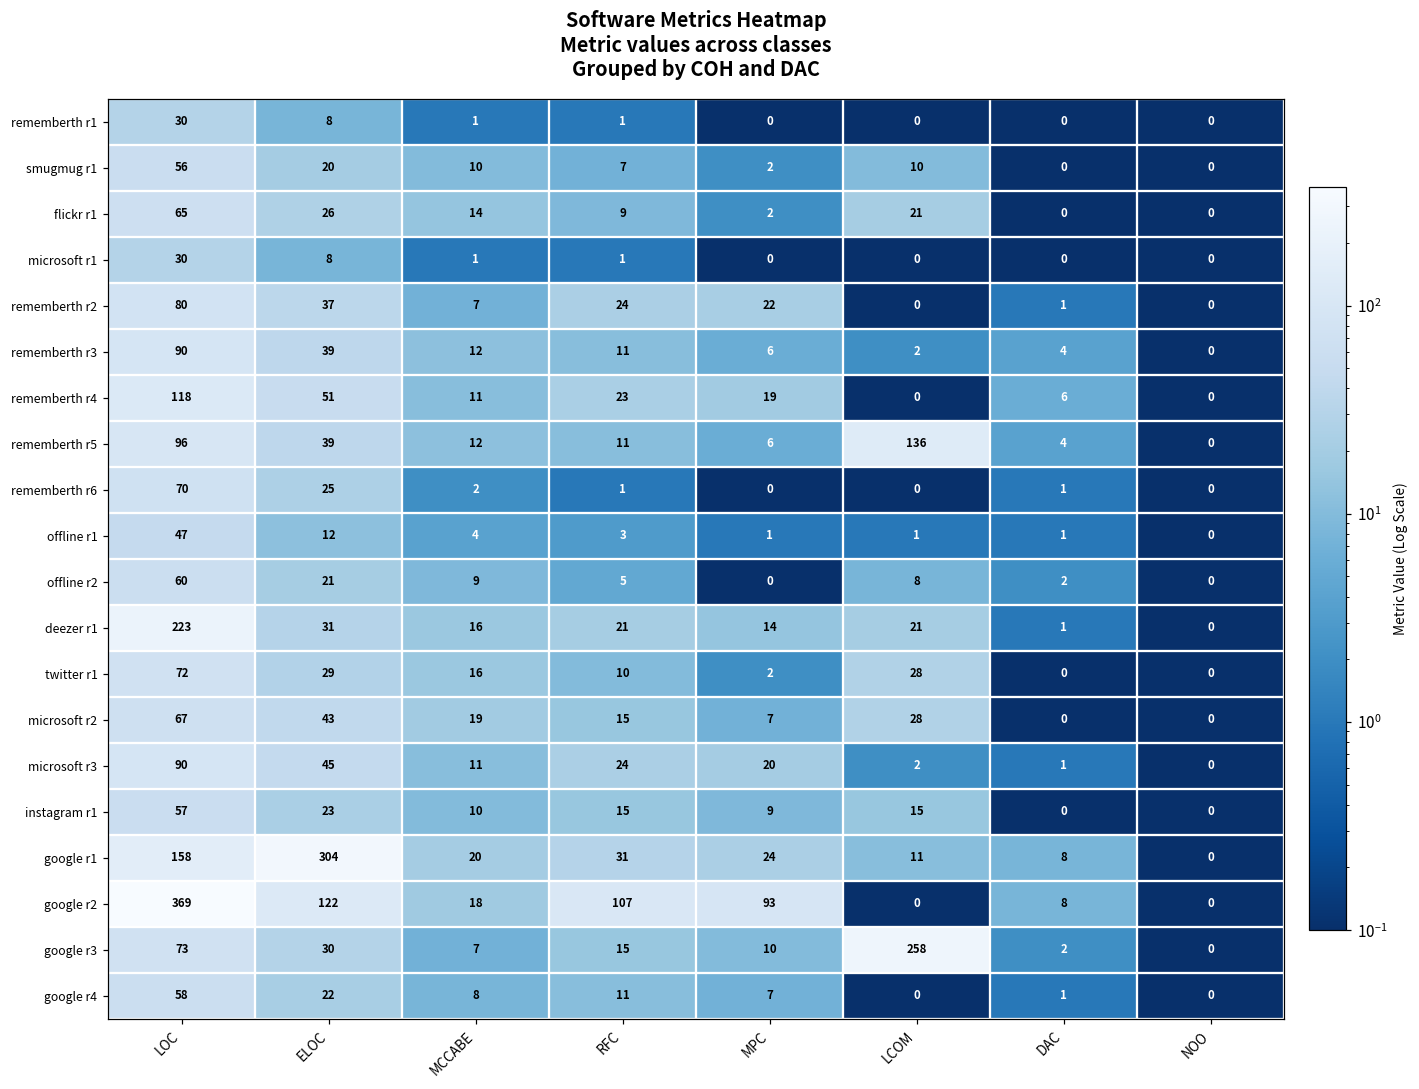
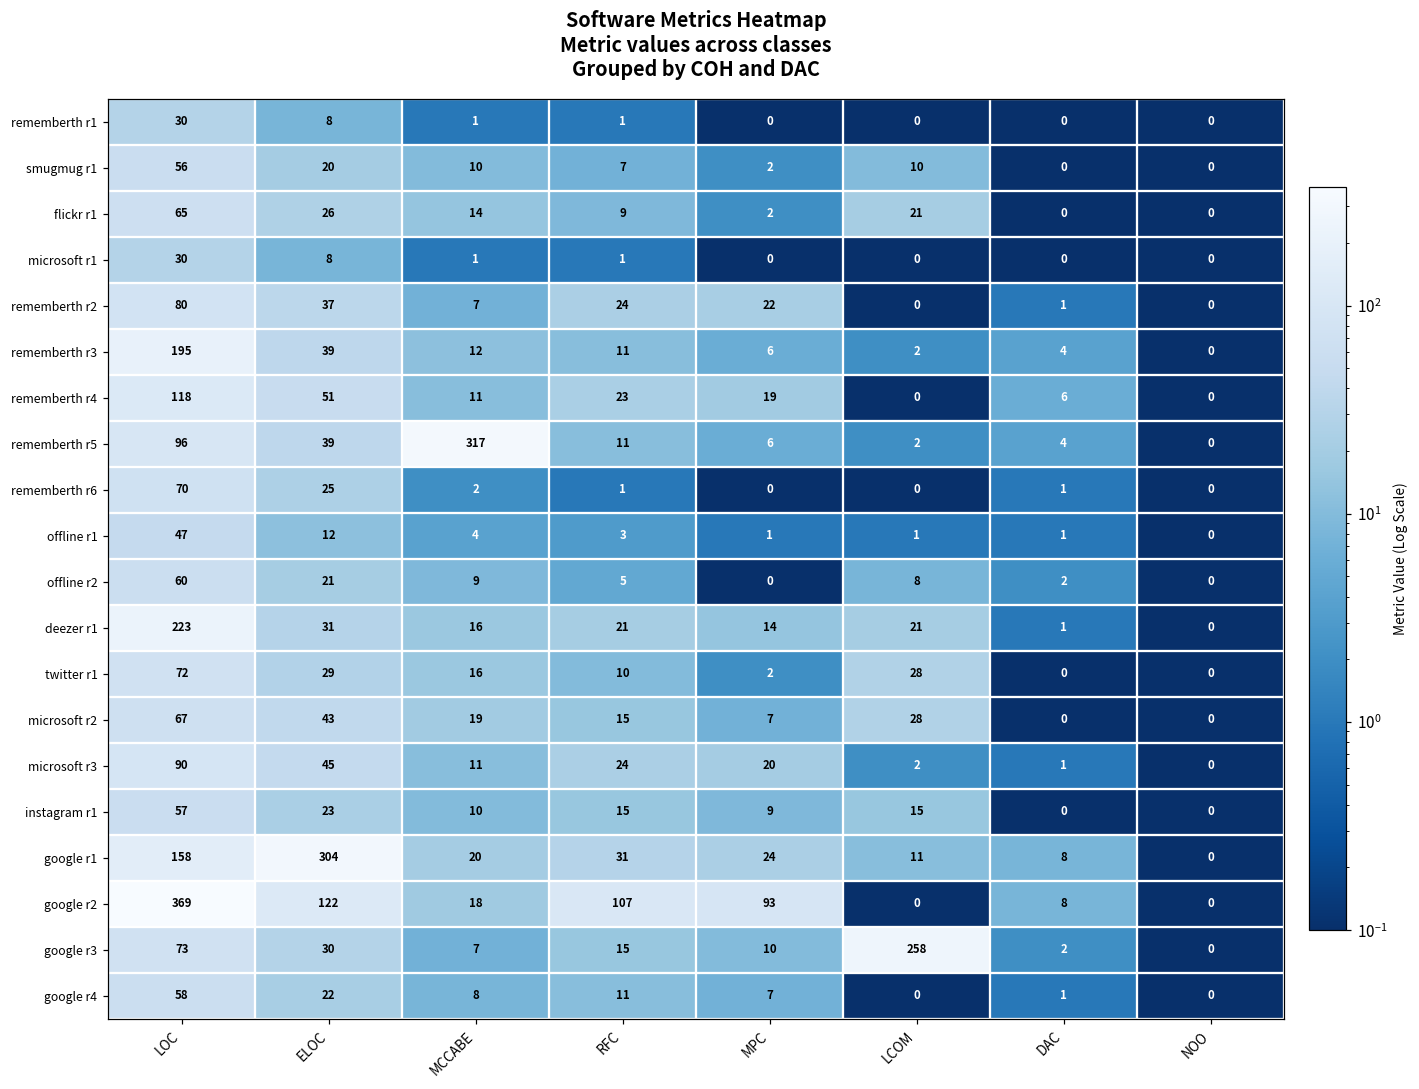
  {
    "rememberth r1": {
      "LOC": 30,
      "ELOC": 8,
      "MCCABE": 1,
      "RFC": 1,
      "MPC": 0,
      "LCOM": 0,
      "DAC": 0,
      "NOO": 0
    },
    "smugmug r1": {
      "LOC": 56,
      "ELOC": 20,
      "MCCABE": 10,
      "RFC": 7,
      "MPC": 2,
      "LCOM": 10,
      "DAC": 0,
      "NOO": 0
    },
    "flickr r1": {
      "LOC": 65,
      "ELOC": 26,
      "MCCABE": 14,
      "RFC": 9,
      "MPC": 2,
      "LCOM": 21,
      "DAC": 0,
      "NOO": 0
    },
    "microsoft r1": {
      "LOC": 30,
      "ELOC": 8,
      "MCCABE": 1,
      "RFC": 1,
      "MPC": 0,
      "LCOM": 0,
      "DAC": 0,
      "NOO": 0
    },
    "rememberth r2": {
      "LOC": 80,
      "ELOC": 37,
      "MCCABE": 7,
      "RFC": 24,
      "MPC": 22,
      "LCOM": 0,
      "DAC": 1,
      "NOO": 0
    },
    "rememberth r3": {
-     "LOC": 90,
+     "LOC": 195,
      "ELOC": 39,
      "MCCABE": 12,
      "RFC": 11,
      "MPC": 6,
      "LCOM": 2,
      "DAC": 4,
      "NOO": 0
    },
    "rememberth r4": {
      "LOC": 118,
      "ELOC": 51,
      "MCCABE": 11,
      "RFC": 23,
      "MPC": 19,
      "LCOM": 0,
      "DAC": 6,
      "NOO": 0
    },
    "rememberth r5": {
      "LOC": 96,
      "ELOC": 39,
-     "MCCABE": 12,
+     "MCCABE": 317,
      "RFC": 11,
      "MPC": 6,
-     "LCOM": 136,
+     "LCOM": 2,
      "DAC": 4,
      "NOO": 0
    },
    "rememberth r6": {
      "LOC": 70,
      "ELOC": 25,
      "MCCABE": 2,
      "RFC": 1,
      "MPC": 0,
      "LCOM": 0,
      "DAC": 1,
      "NOO": 0
    },
    "offline r1": {
      "LOC": 47,
      "ELOC": 12,
      "MCCABE": 4,
      "RFC": 3,
      "MPC": 1,
      "LCOM": 1,
      "DAC": 1,
      "NOO": 0
    },
    "offline r2": {
      "LOC": 60,
      "ELOC": 21,
      "MCCABE": 9,
      "RFC": 5,
      "MPC": 0,
      "LCOM": 8,
      "DAC": 2,
      "NOO": 0
    },
    "deezer r1": {
      "LOC": 223,
      "ELOC": 31,
      "MCCABE": 16,
      "RFC": 21,
      "MPC": 14,
      "LCOM": 21,
      "DAC": 1,
      "NOO": 0
    },
    "twitter r1": {
      "LOC": 72,
      "ELOC": 29,
      "MCCABE": 16,
      "RFC": 10,
      "MPC": 2,
      "LCOM": 28,
      "DAC": 0,
      "NOO": 0
    },
    "microsoft r2": {
      "LOC": 67,
      "ELOC": 43,
      "MCCABE": 19,
      "RFC": 15,
      "MPC": 7,
      "LCOM": 28,
      "DAC": 0,
      "NOO": 0
    },
    "microsoft r3": {
      "LOC": 90,
      "ELOC": 45,
      "MCCABE": 11,
      "RFC": 24,
      "MPC": 20,
      "LCOM": 2,
      "DAC": 1,
      "NOO": 0
    },
    "instagram r1": {
      "LOC": 57,
      "ELOC": 23,
      "MCCABE": 10,
      "RFC": 15,
      "MPC": 9,
      "LCOM": 15,
      "DAC": 0,
      "NOO": 0
    },
    "google r1": {
      "LOC": 158,
      "ELOC": 304,
      "MCCABE": 20,
      "RFC": 31,
      "MPC": 24,
      "LCOM": 11,
      "DAC": 8,
      "NOO": 0
    },
    "google r2": {
      "LOC": 369,
      "ELOC": 122,
      "MCCABE": 18,
      "RFC": 107,
      "MPC": 93,
      "LCOM": 0,
      "DAC": 8,
      "NOO": 0
    },
    "google r3": {
      "LOC": 73,
      "ELOC": 30,
      "MCCABE": 7,
      "RFC": 15,
      "MPC": 10,
      "LCOM": 258,
      "DAC": 2,
      "NOO": 0
    },
    "google r4": {
      "LOC": 58,
      "ELOC": 22,
      "MCCABE": 8,
      "RFC": 11,
      "MPC": 7,
      "LCOM": 0,
      "DAC": 1,
      "NOO": 0
    }
  }
